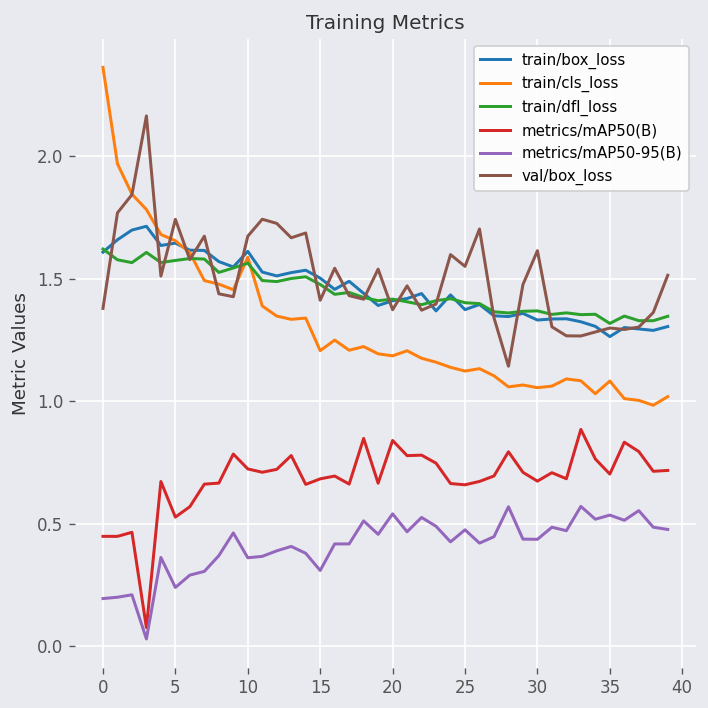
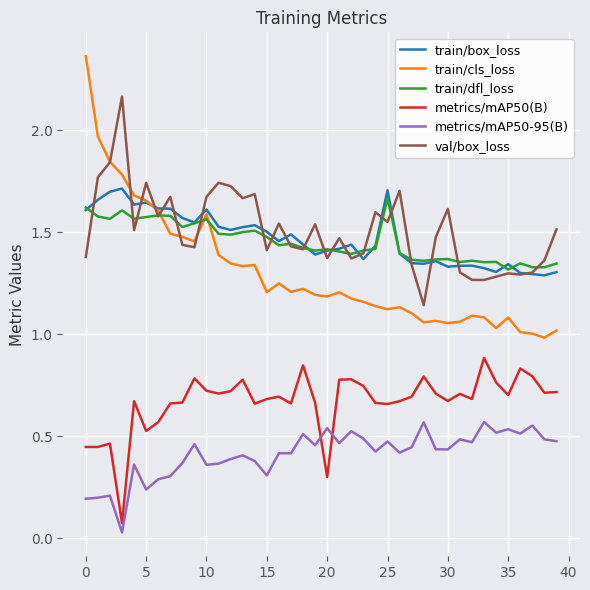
  {
    "train/box_loss": {
      "0": 1.61,
      "10": 1.61,
      "15": 1.50,
-     "25": 1.37,
+     "25": 1.71,
      "30": 1.33,
-     "35": 1.26
+     "35": 1.34
    },
    "train/cls_loss": {
      "0": 2.36,
      "10": 1.59,
      "15": 1.21,
      "20": 1.19,
      "25": 1.12,
      "30": 1.06,
      "35": 1.08
    },
    "train/dfl_loss": {
      "0": 1.62,
      "5": 1.58,
      "10": 1.56,
      "15": 1.48,
-     "25": 1.40,
+     "25": 1.67,
      "30": 1.37,
      "35": 1.32
    },
    "metrics/mAP50(B)": {
      "0": 0.45,
      "5": 0.53,
      "10": 0.72,
      "15": 0.68,
-     "20": 0.84,
+     "20": 0.30,
      "25": 0.66,
      "30": 0.67,
      "35": 0.70
    },
    "metrics/mAP50-95(B)": {
      "0": 0.19,
      "5": 0.24,
      "10": 0.36,
      "15": 0.31,
      "20": 0.54,
      "25": 0.48,
      "30": 0.44,
      "35": 0.54
    },
    "val/box_loss": {
      "0": 1.38,
      "5": 1.74,
      "10": 1.67,
      "15": 1.41,
      "20": 1.37,
      "25": 1.55,
      "30": 1.61,
      "35": 1.30
    }
  }
